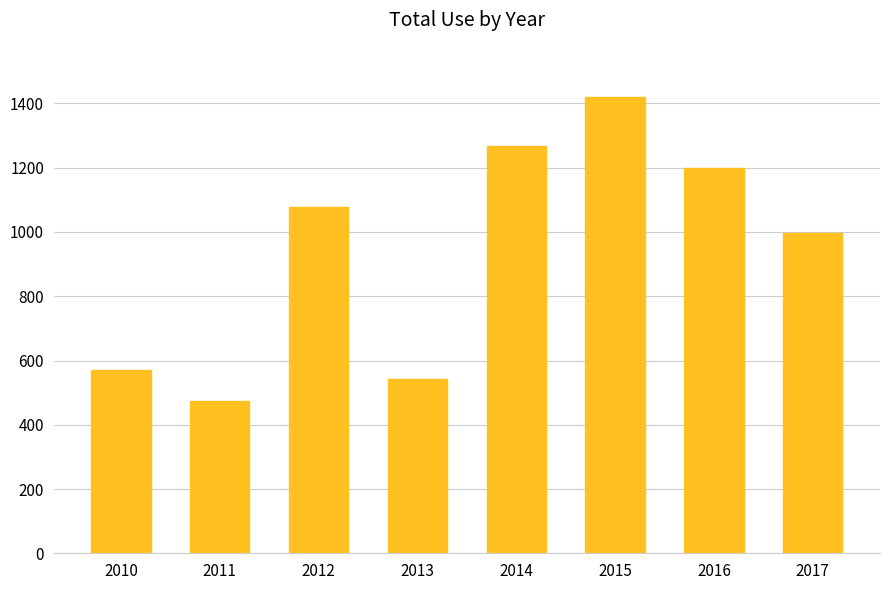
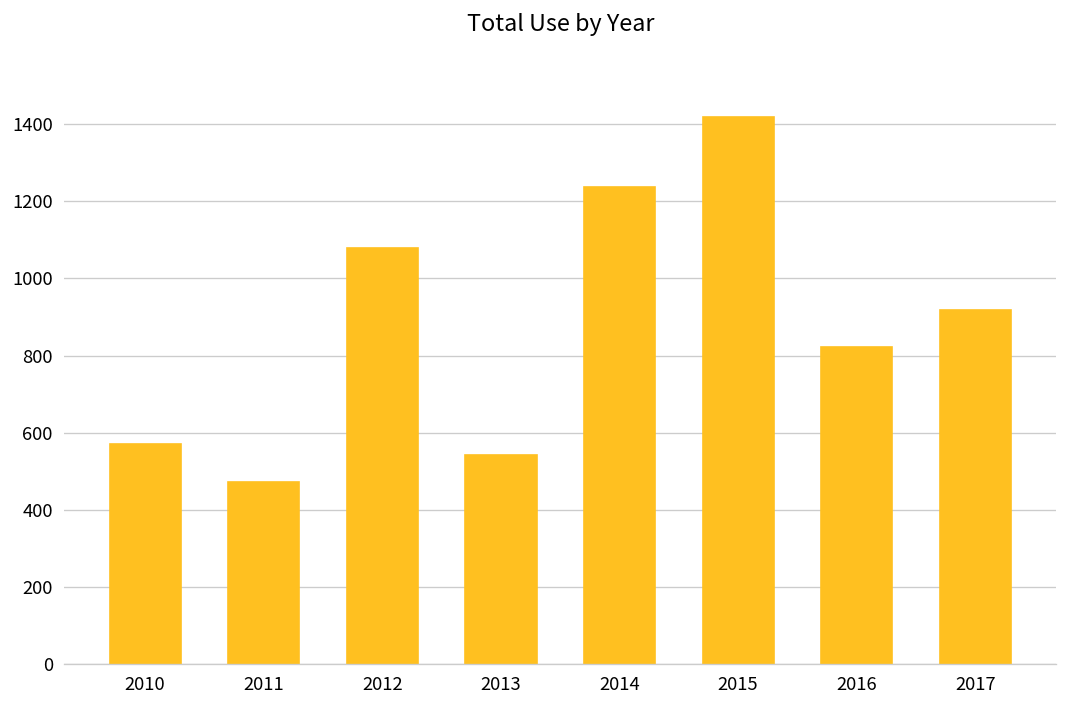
  {
    "2010": 570,
    "2011": 470,
    "2012": 1080,
    "2013": 540,
-   "2014": 1270,
+   "2014": 1240,
    "2015": 1420,
-   "2016": 1200,
-   "2017": 1000
+   "2016": 820,
+   "2017": 920
  }
